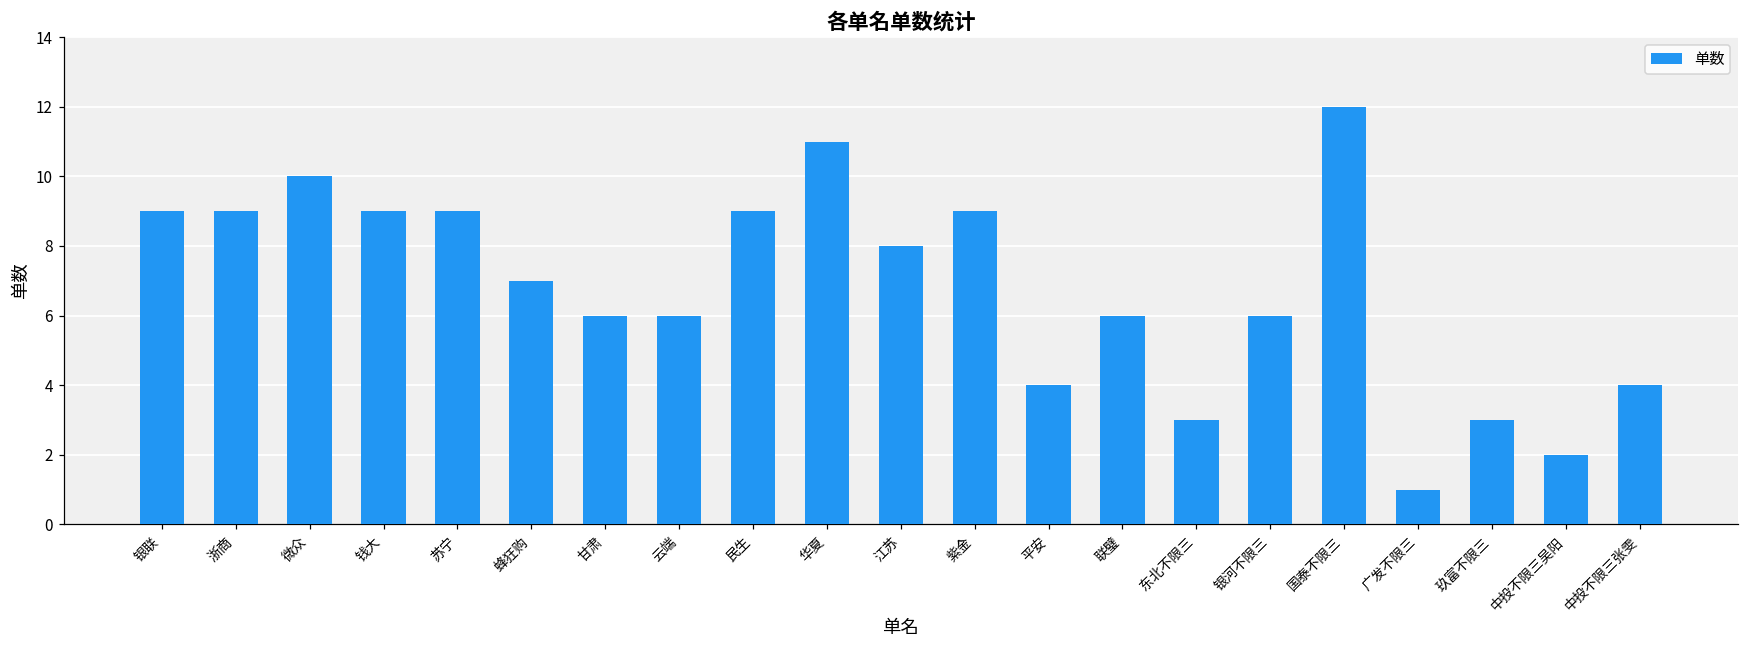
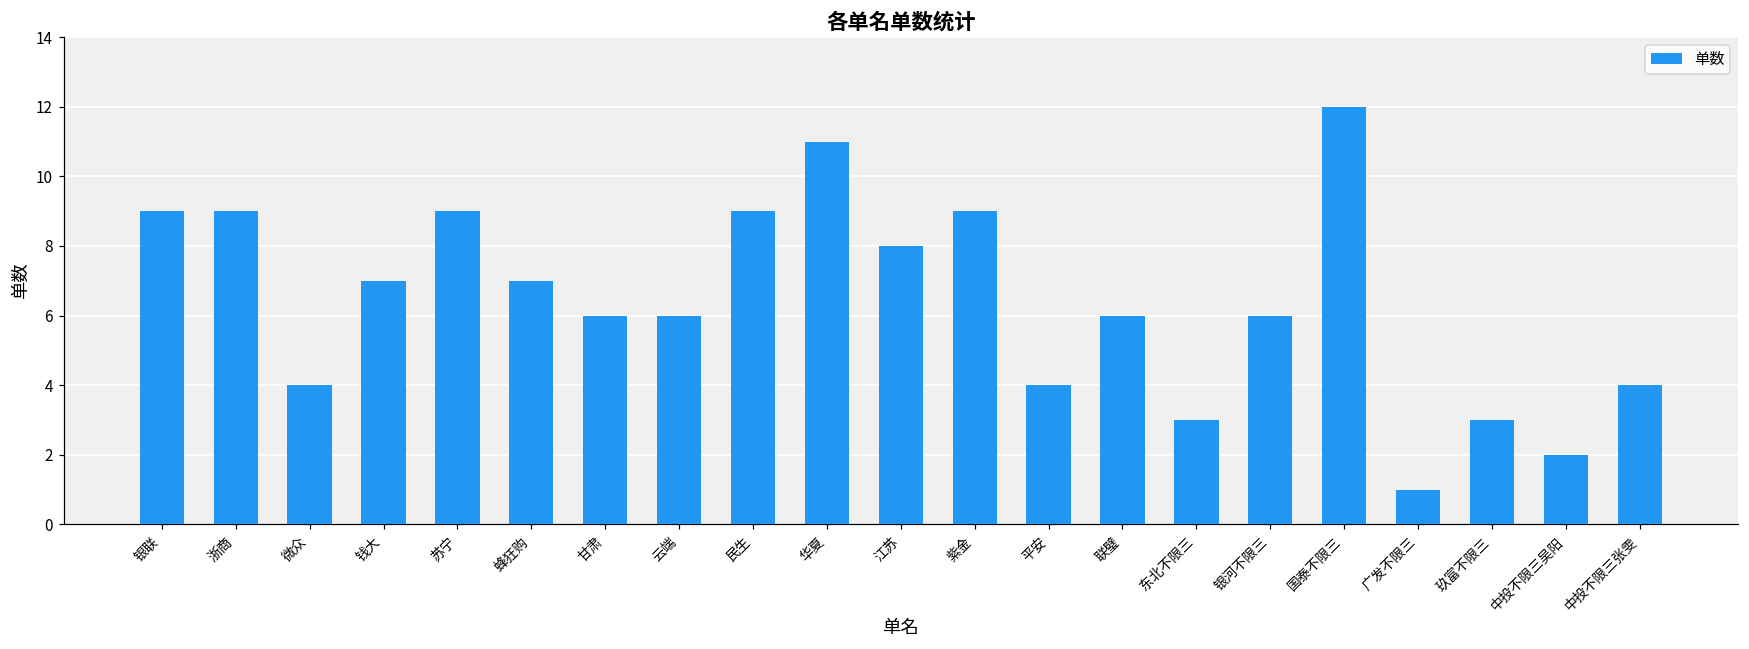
  {
    "银联": 9,
    "浙商": 9,
-   "微众": 10,
-   "钱大": 9,
+   "微众": 4,
+   "钱大": 7,
    "苏宁": 9,
    "蜂狂购": 7,
    "甘肃": 6,
    "云端": 6,
    "民生": 9,
    "华夏": 11,
    "江苏": 8,
    "紫金": 9,
    "平安": 4,
    "联璧": 6,
    "东北不限三": 3,
    "银河不限三": 6,
    "国泰不限三": 12,
    "广发不限三": 1,
    "玖富不限三": 3,
    "中投不限三吴阳": 2,
    "中投不限三张雯": 4
  }
